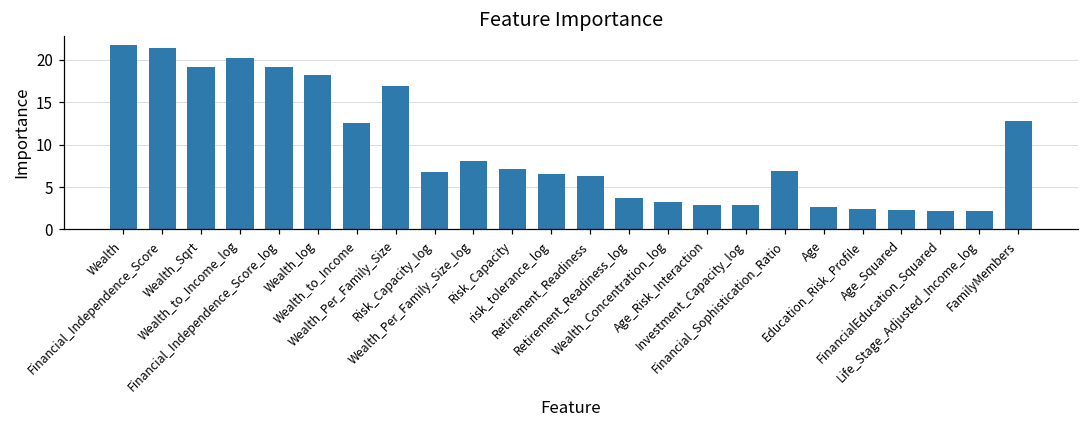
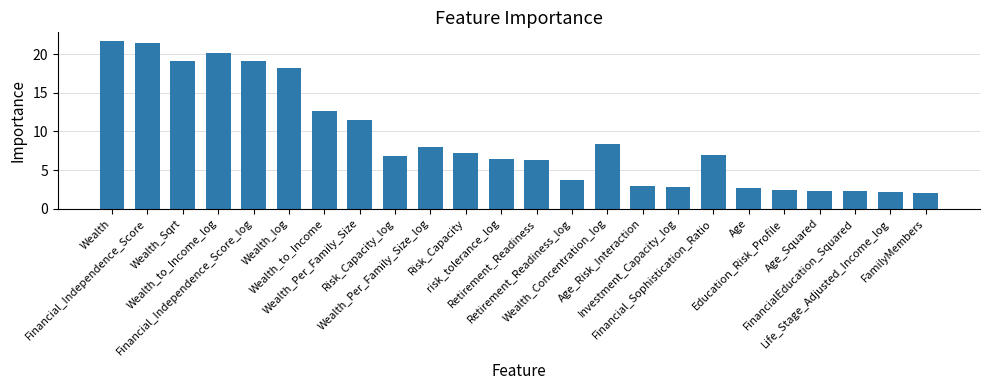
  {
    "Wealth": 22,
    "Financial_Independence_Score": 21,
    "Wealth_Sqrt": 19,
    "Wealth_to_Income_log": 20,
    "Financial_Independence_Score_log": 19,
    "Wealth_log": 18,
    "Wealth_to_Income": 13,
-   "Wealth_Per_Family_Size": 17,
+   "Wealth_Per_Family_Size": 11,
    "Risk_Capacity_log": 7,
    "Wealth_Per_Family_Size_log": 8,
    "Risk_Capacity": 7,
    "risk_tolerance_log": 6,
    "Retirement_Readiness": 6,
    "Retirement_Readiness_log": 4,
-   "Wealth_Concentration_log": 3,
+   "Wealth_Concentration_log": 8,
    "Age_Risk_Interaction": 3,
    "Investment_Capacity_log": 3,
    "Financial_Sophistication_Ratio": 7,
    "Age": 3,
    "Education_Risk_Profile": 2,
    "Age_Squared": 2,
    "FinancialEducation_Squared": 2,
    "Life_Stage_Adjusted_Income_log": 2,
-   "FamilyMembers": 13
+   "FamilyMembers": 2
  }
